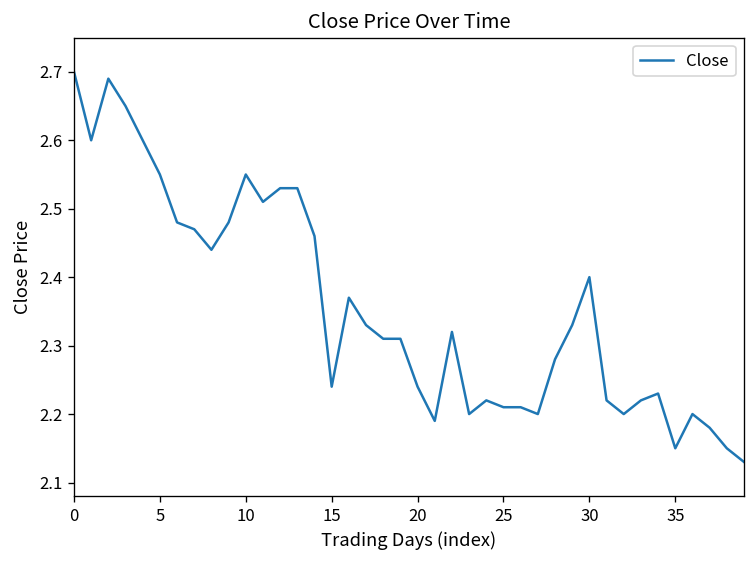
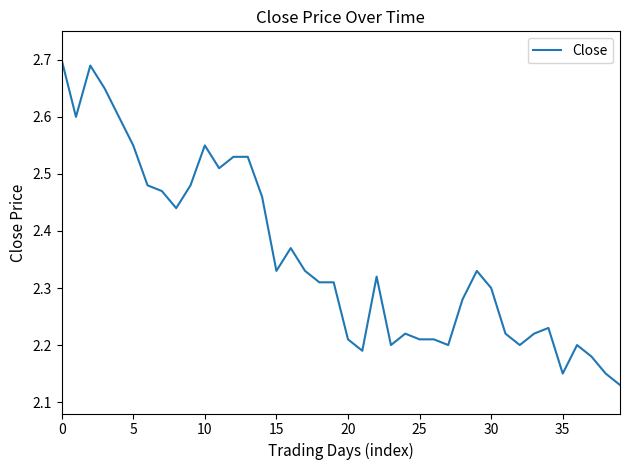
  {
    "0": 2.70,
    "5": 2.55,
    "10": 2.55,
-   "15": 2.24,
-   "20": 2.24,
+   "15": 2.33,
+   "20": 2.21,
    "25": 2.21,
-   "30": 2.4,
+   "30": 2.3,
    "35": 2.15
  }
